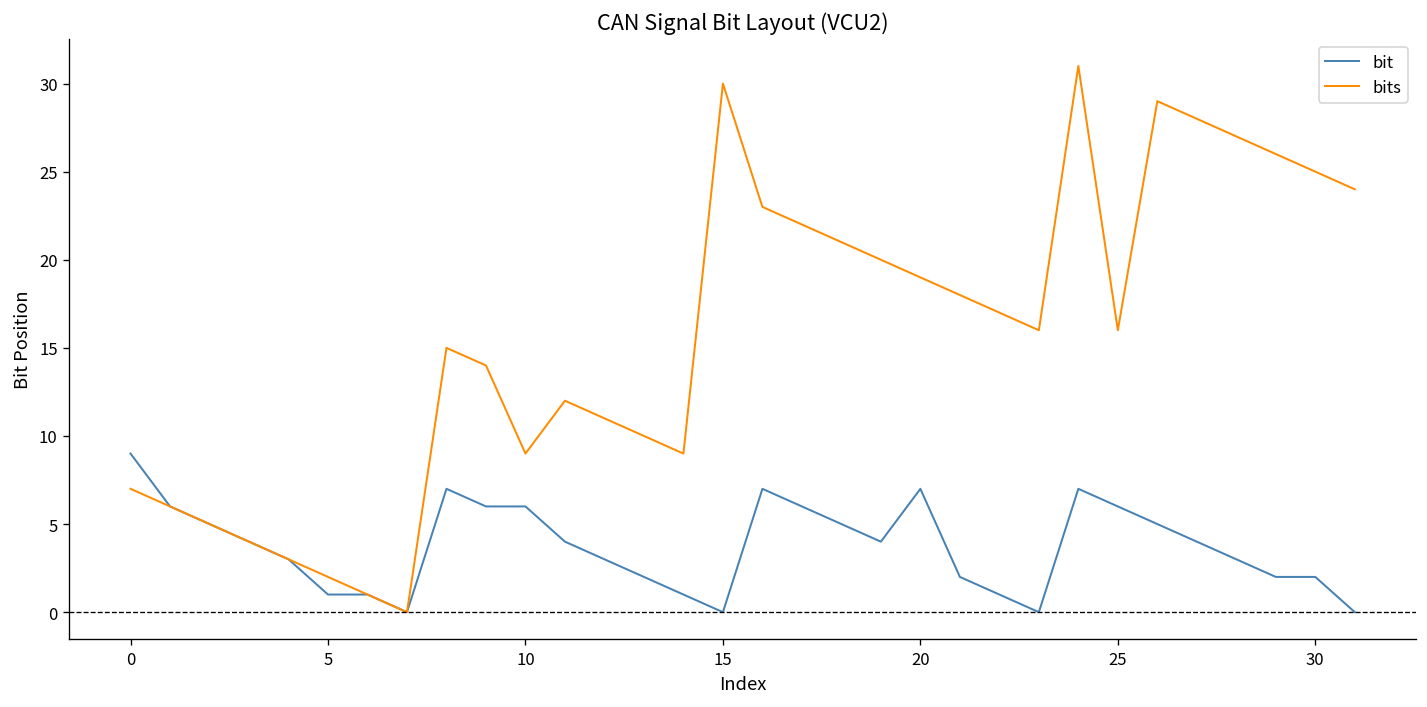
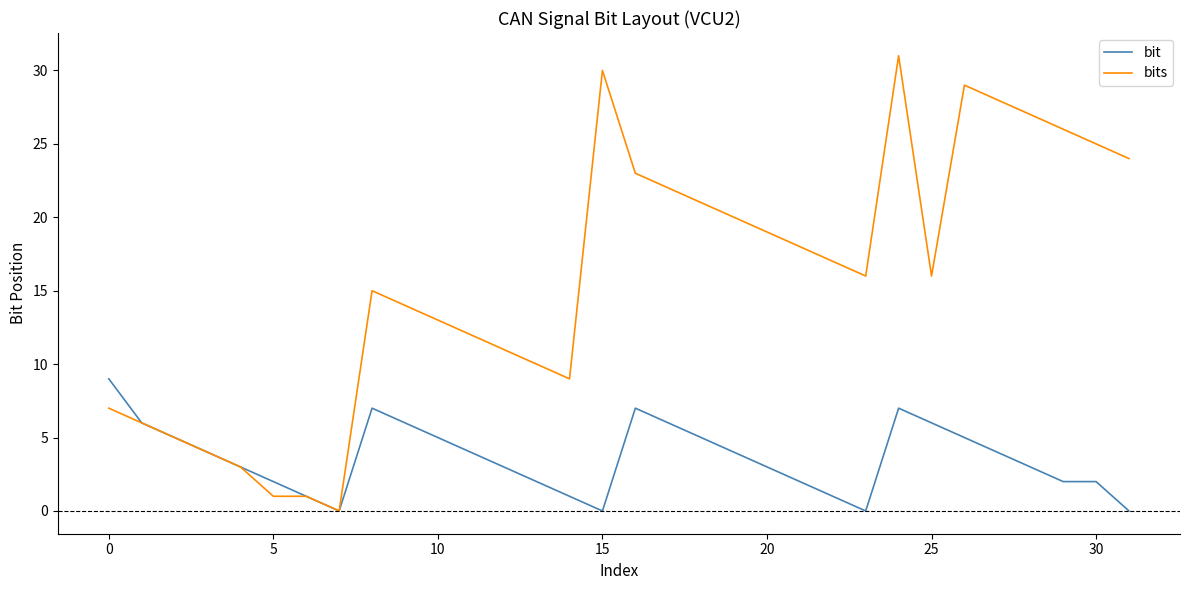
  {
    "bit": {
      "0": 9,
-     "5": 1,
-     "10": 6,
+     "5": 2,
+     "10": 5,
      "15": 0,
-     "20": 7,
+     "20": 3,
      "25": 6,
      "30": 2
    },
    "bits": {
      "0": 7,
-     "5": 2,
-     "10": 9,
+     "5": 1,
+     "10": 13,
      "15": 30,
      "20": 19,
      "25": 16,
      "30": 25
    }
  }
